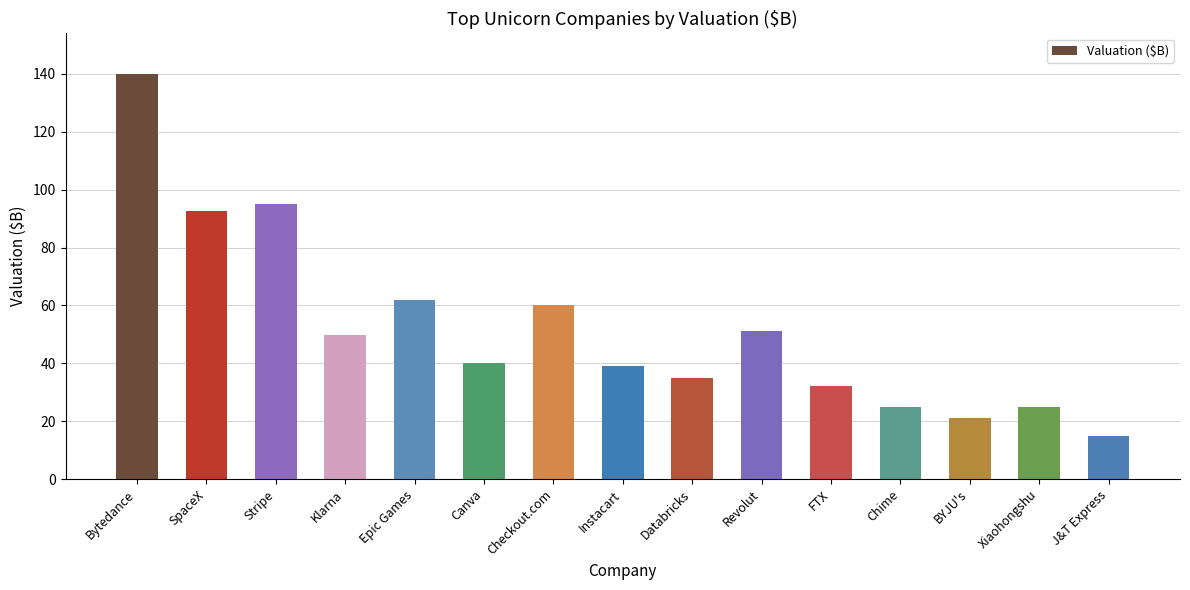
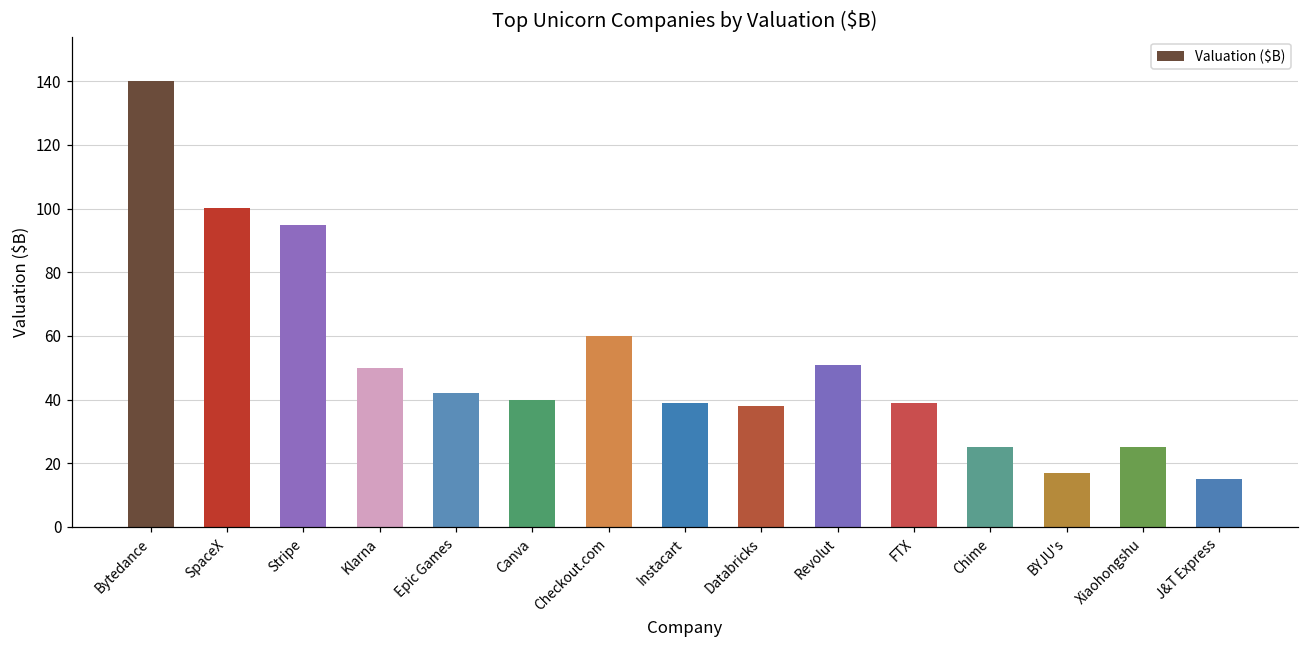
  {
    "Bytedance": 140,
-   "SpaceX": 93,
+   "SpaceX": 100,
    "Stripe": 95,
    "Klarna": 50,
-   "Epic Games": 62,
+   "Epic Games": 42,
    "Canva": 40,
    "Checkout.com": 60,
    "Instacart": 39,
-   "Databricks": 35,
+   "Databricks": 38,
    "Revolut": 51,
-   "FTX": 32,
+   "FTX": 39,
    "Chime": 25,
-   "BYJU's": 21,
+   "BYJU's": 17,
    "Xiaohongshu": 25,
    "J&T Express": 15
  }
